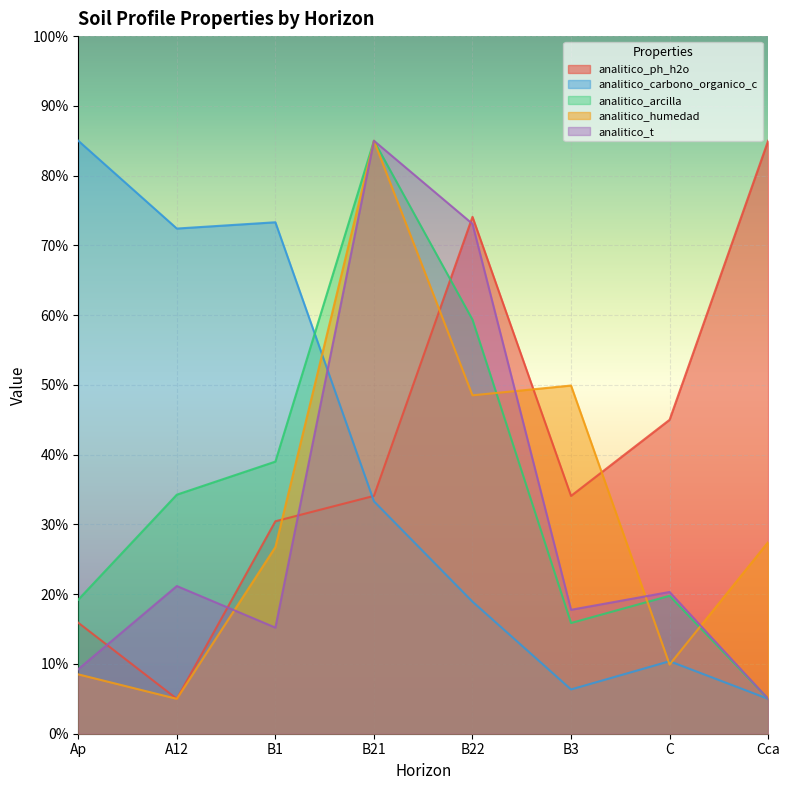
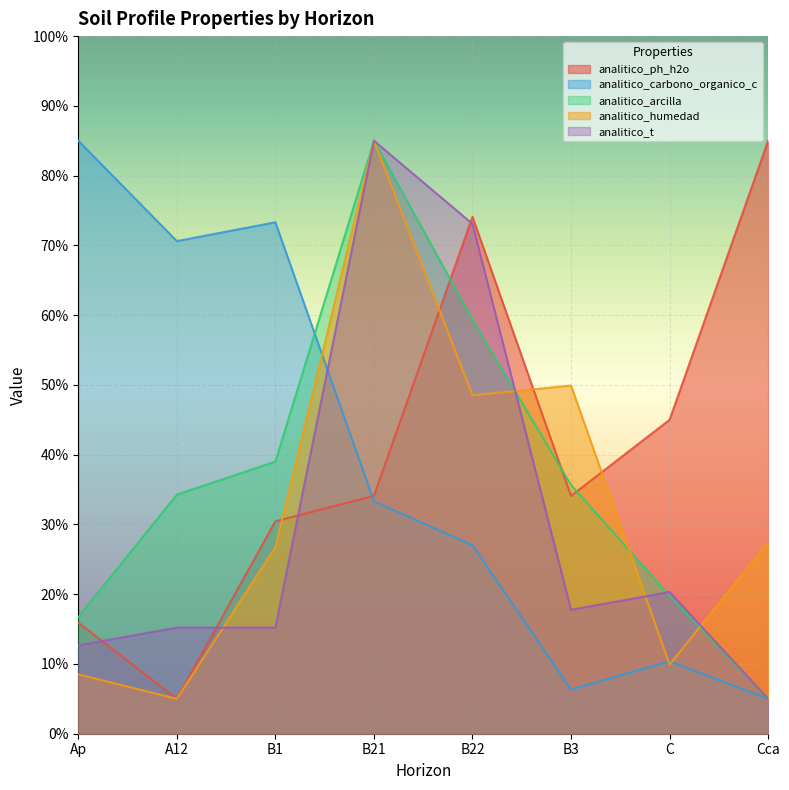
  {
    "analitico_ph_h2o": {
      "Ap": "16%",
      "B1": "30%",
      "B21": "34%",
      "B22": "74%",
      "B3": "34%",
      "C": "45%",
      "Cca": "85%"
    },
    "analitico_carbono_organico_c": {
      "Ap": "85%",
-     "A12": "72%",
+     "A12": "71%",
      "B1": "73%",
      "B21": "33%",
-     "B22": "19%",
+     "B22": "27%",
      "B3": "6%",
      "C": "10%"
    },
    "analitico_arcilla": {
-     "Ap": "19%",
+     "Ap": "17%",
      "A12": "34%",
      "B1": "39%",
      "B22": "59%",
-     "B3": "16%",
+     "B3": "36%",
      "C": "20%"
    },
    "analitico_humedad": {
      "Ap": "9%",
      "B1": "27%",
      "B22": "49%",
      "B3": "50%",
      "C": "10%",
      "Cca": "27%"
    },
    "analitico_t": {
-     "Ap": "9%",
-     "A12": "21%",
+     "Ap": "13%",
+     "A12": "15%",
      "B1": "15%",
      "B22": "73%",
      "B3": "18%",
      "C": "20%"
    }
  }
